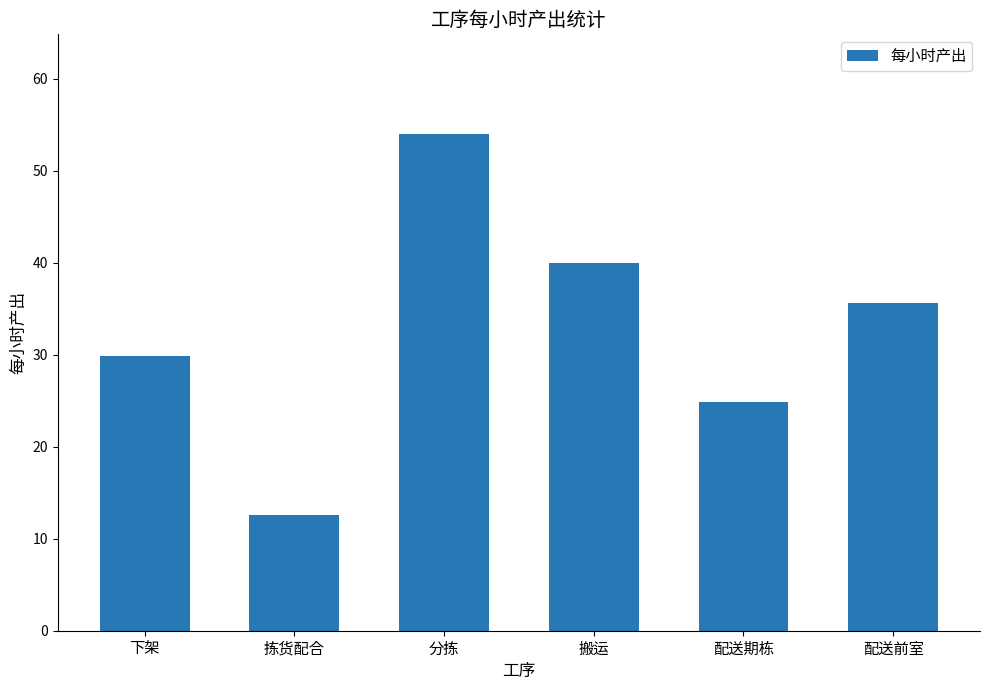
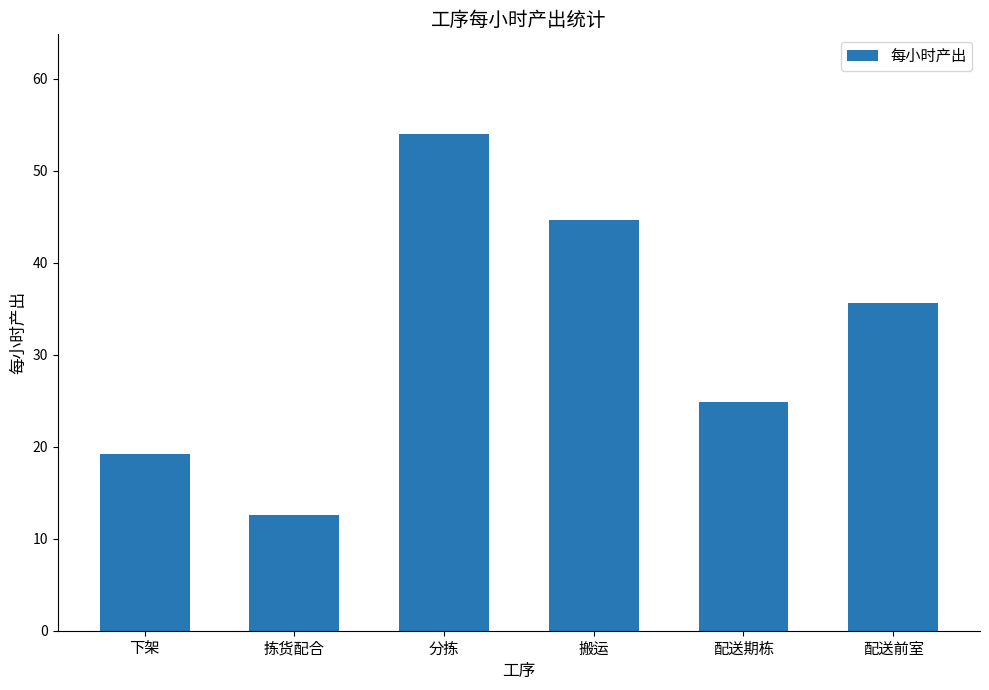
  {
-   "下架": 30,
+   "下架": 19,
    "拣货配合": 13,
    "分拣": 54,
-   "搬运": 40,
+   "搬运": 45,
    "配送期栋": 25,
    "配送前室": 36
  }
